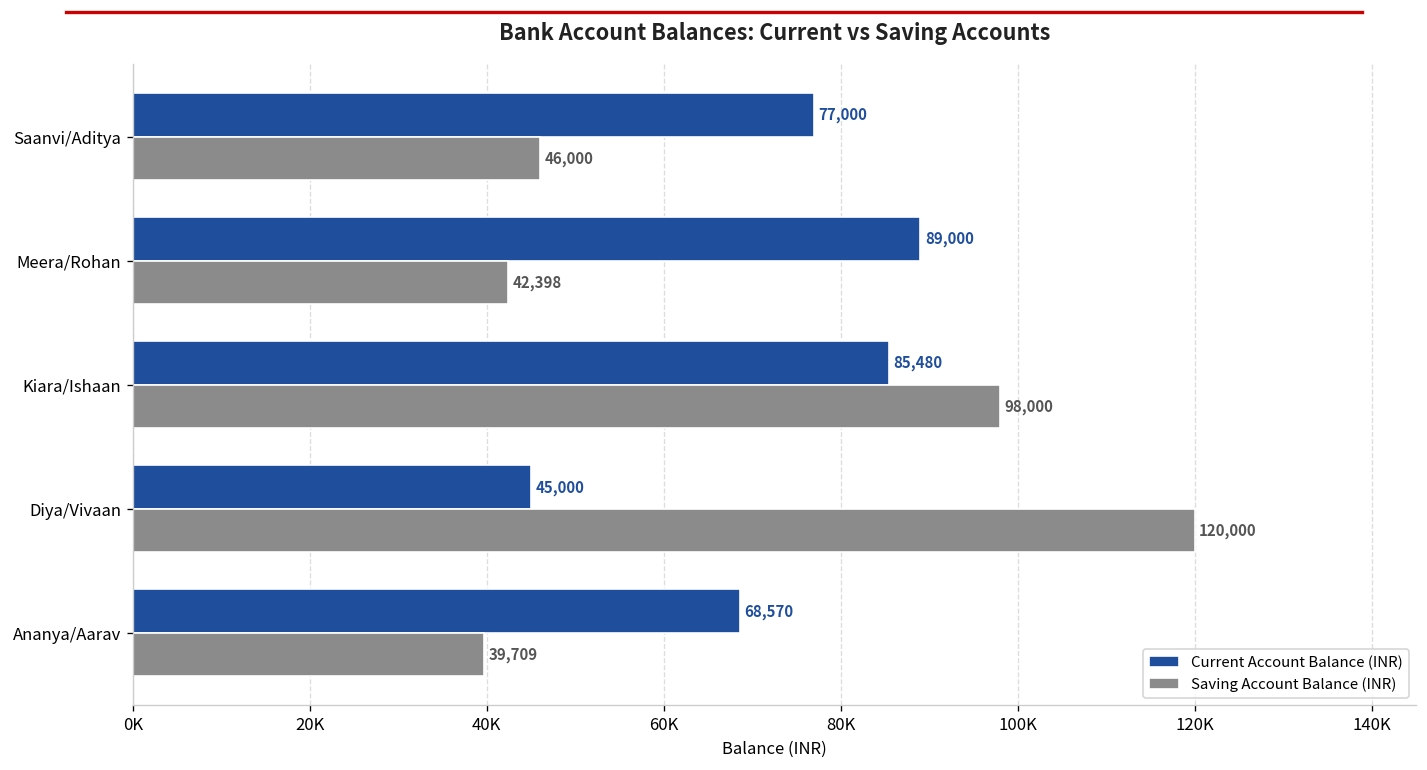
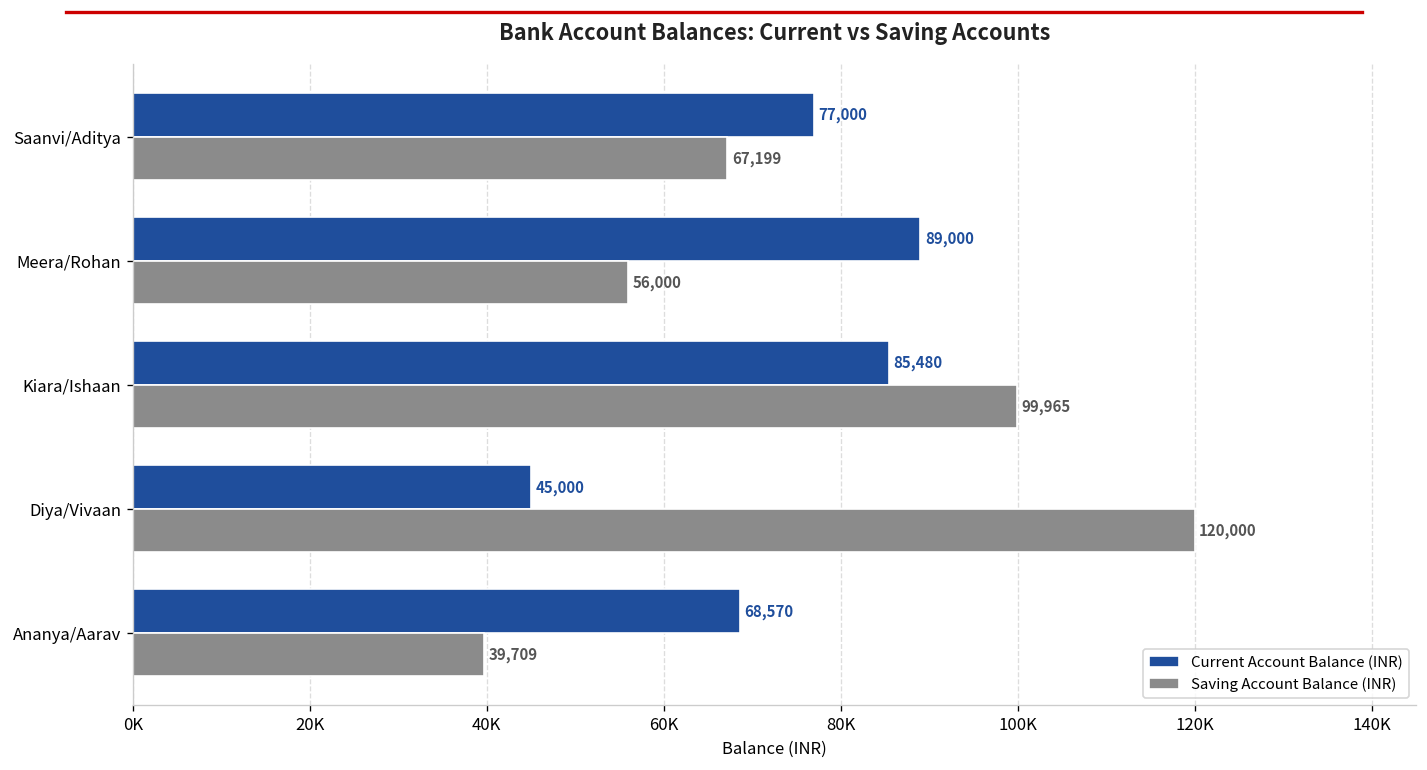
  {
    "Current Account Balance (INR)": {
      "Saanvi/Aditya": "77,000",
      "Meera/Rohan": "89,000",
      "Kiara/Ishaan": "85,480",
      "Diya/Vivaan": "45,000",
      "Ananya/Aarav": "68,570"
    },
    "Saving Account Balance (INR)": {
-     "Saanvi/Aditya": "46,000",
-     "Meera/Rohan": "42,398",
-     "Kiara/Ishaan": "98,000",
+     "Saanvi/Aditya": "67,199",
+     "Meera/Rohan": "56,000",
+     "Kiara/Ishaan": "99,965",
      "Diya/Vivaan": "120,000",
      "Ananya/Aarav": "39,709"
    }
  }
